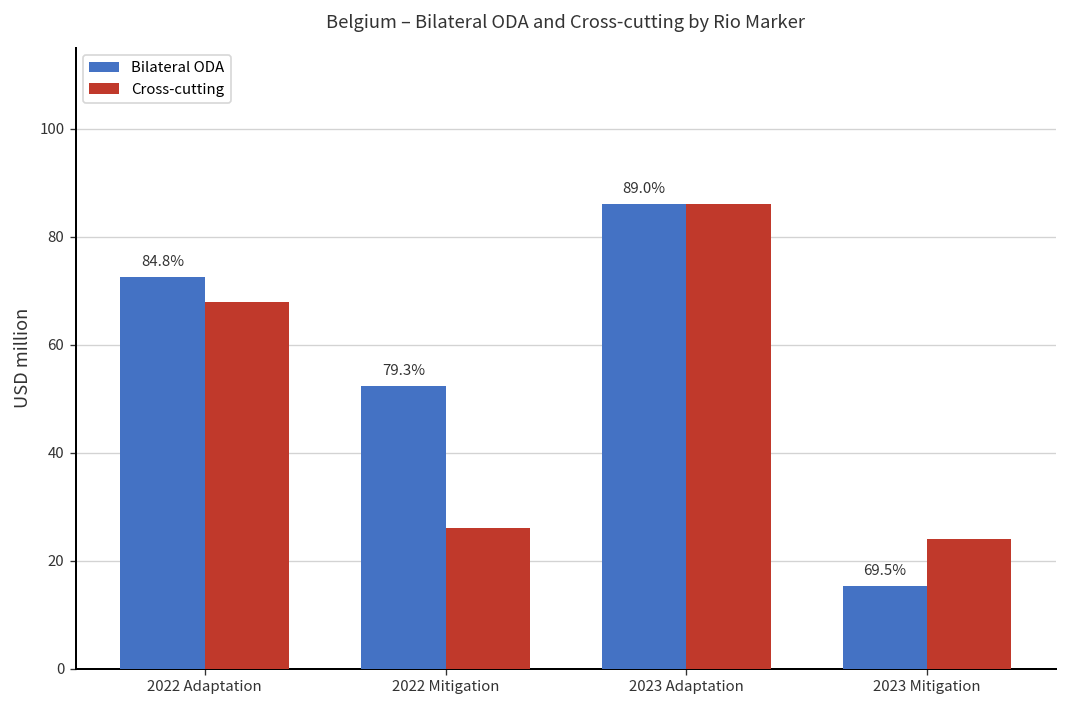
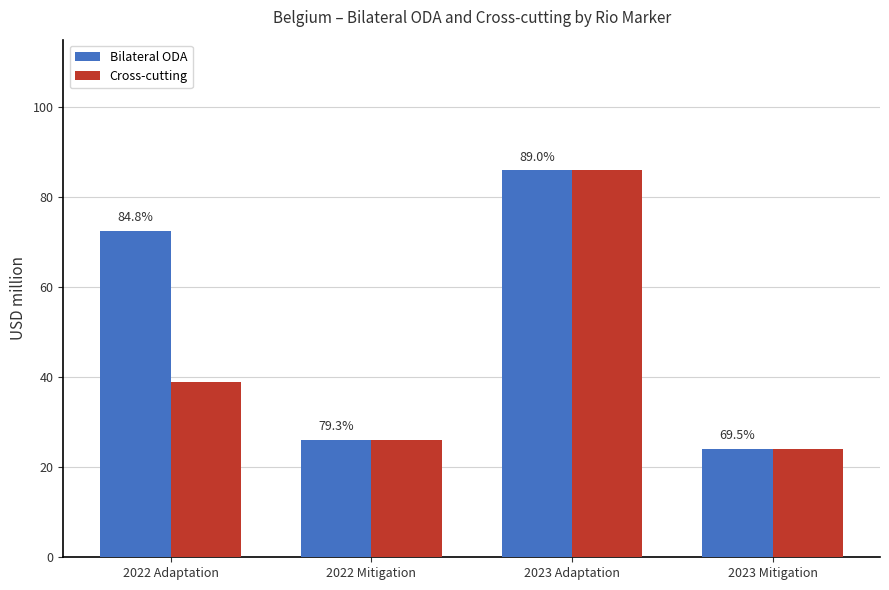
  {
    "Bilateral ODA": {
-     "2022 Mitigation": 52,
-     "2023 Mitigation": 15
+     "2022 Mitigation": 26,
+     "2023 Mitigation": 24
    },
    "Cross-cutting": {
-     "2022 Adaptation": 68,
+     "2022 Adaptation": 39,
      "2022 Mitigation": 26,
      "2023 Adaptation": 86,
      "2023 Mitigation": 24
    }
  }
